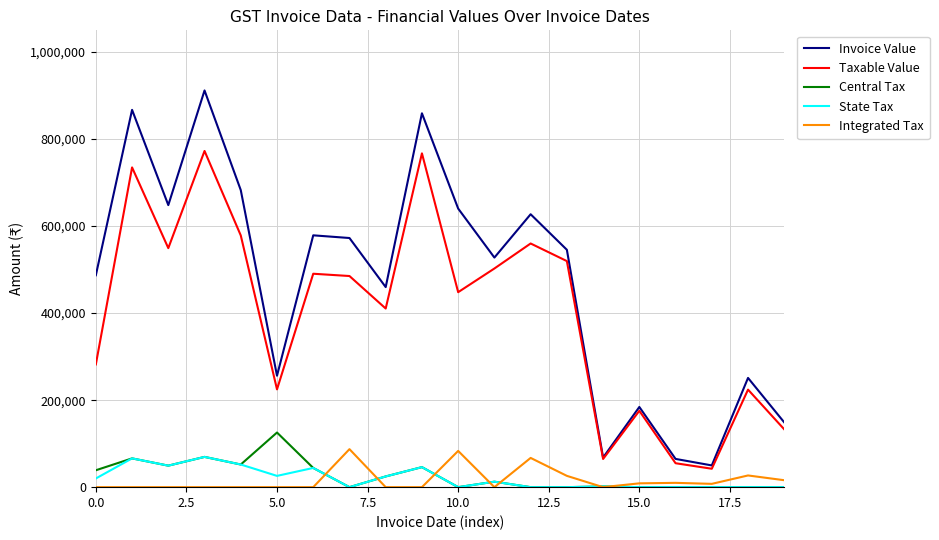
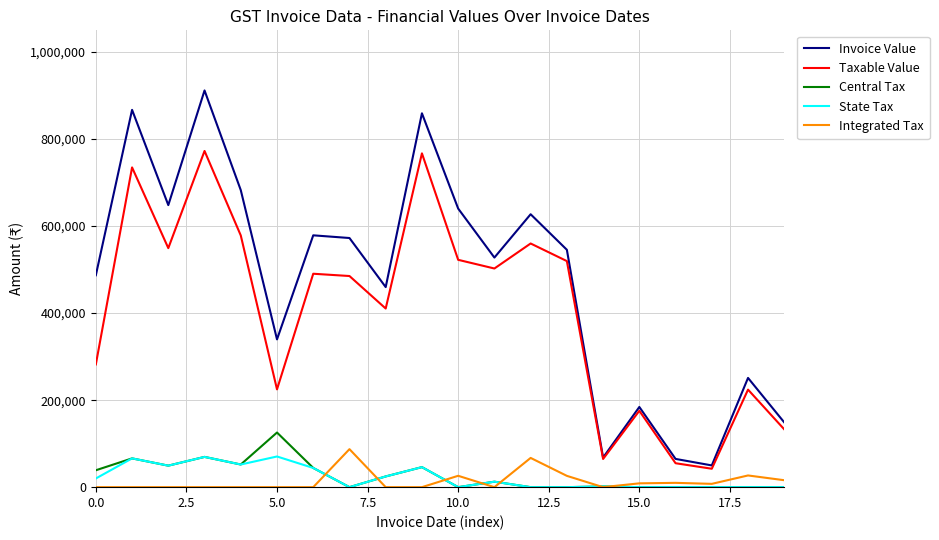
  {
    "Invoice Value": {
      "0.0": "490,000",
-     "5.0": "260,000",
+     "5.0": "340,000",
      "10.0": "640,000",
      "15.0": "180,000"
    },
    "Taxable Value": {
      "0.0": "280,000",
      "5.0": "220,000",
-     "10.0": "450,000",
+     "10.0": "520,000",
      "15.0": "180,000"
    },
    "Central Tax": {
      "0.0": "40,000",
      "5.0": "130,000"
    },
    "State Tax": {
      "0.0": "20,000",
-     "5.0": "30,000"
+     "5.0": "70,000"
    },
    "Integrated Tax": {
      "0.0": "0",
      "5.0": "0",
-     "10.0": "80,000",
+     "10.0": "30,000",
      "15.0": "10,000"
    }
  }
